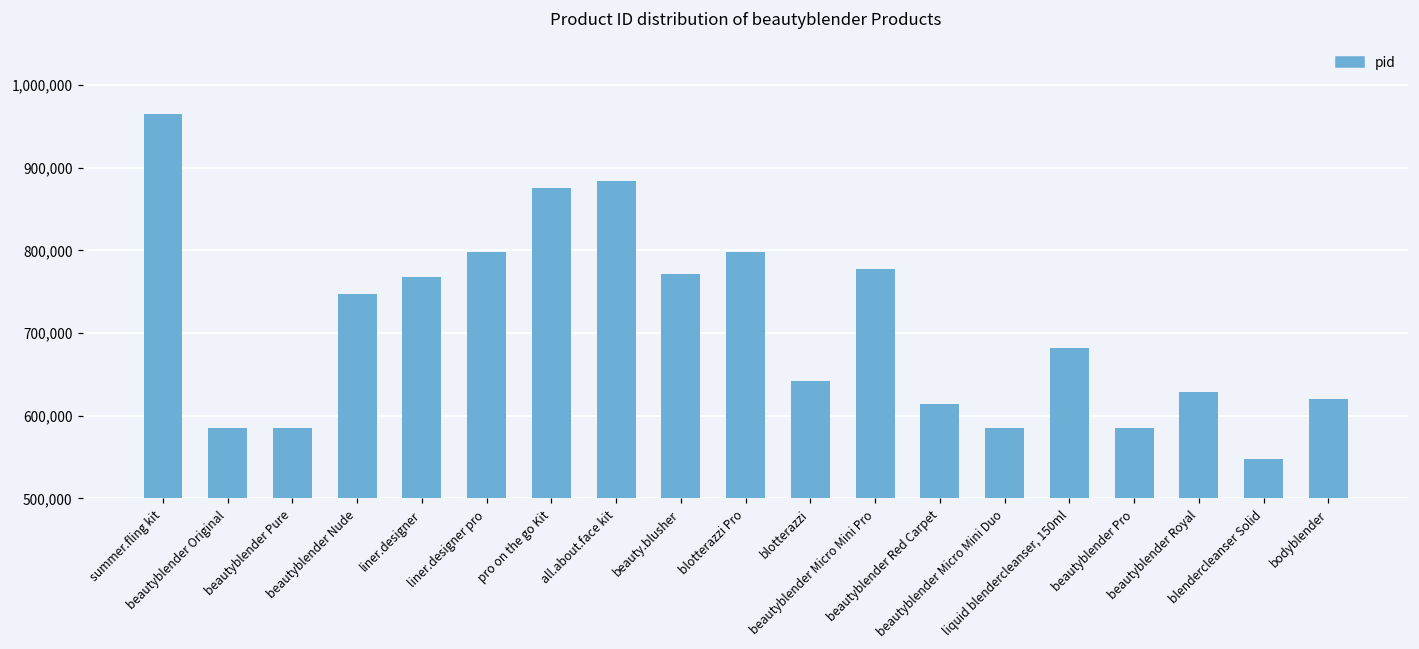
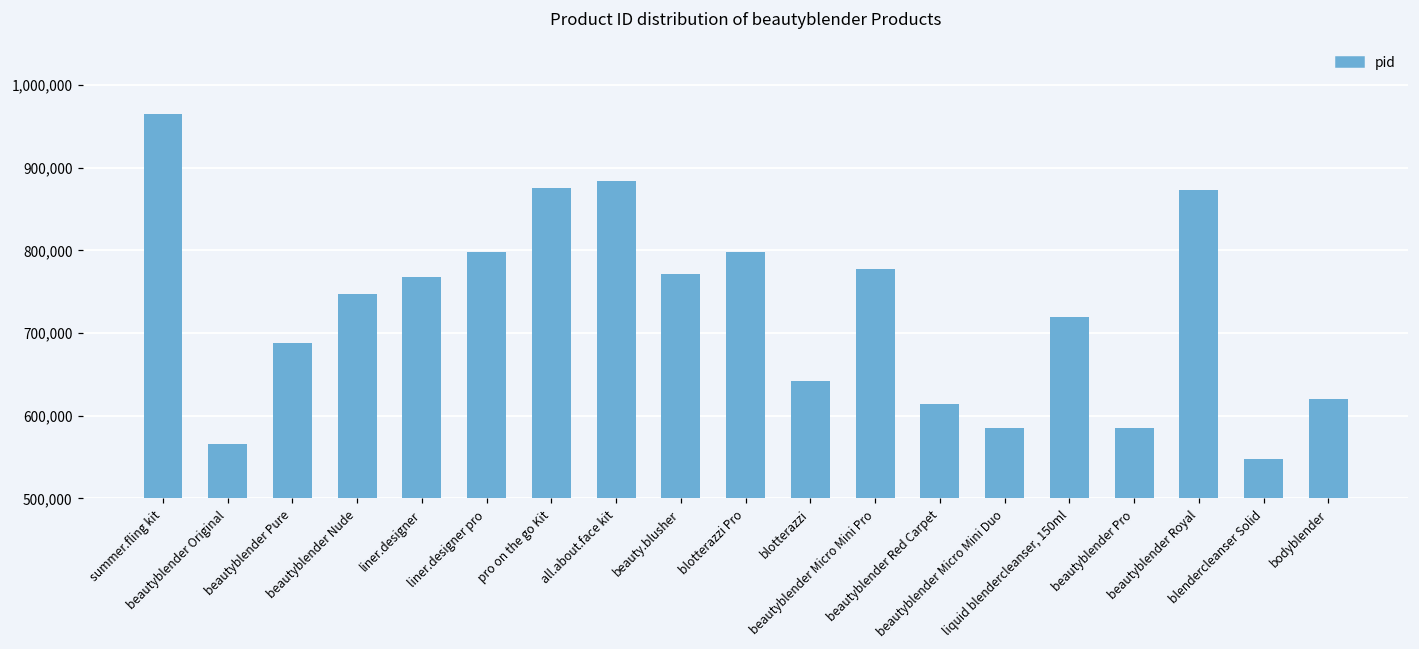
  {
    "summer.fling kit": "970,000",
-   "beautyblender Original": "590,000",
-   "beautyblender Pure": "590,000",
+   "beautyblender Original": "570,000",
+   "beautyblender Pure": "690,000",
    "beautyblender Nude": "750,000",
    "liner.designer": "770,000",
    "liner.designer pro": "800,000",
    "pro on the go Kit": "880,000",
    "all.about.face kit": "880,000",
    "beauty.blusher": "770,000",
    "blotterazzi Pro": "800,000",
    "blotterazzi": "640,000",
    "beautyblender Micro Mini Pro": "780,000",
    "beautyblender Red Carpet": "610,000",
    "beautyblender Micro Mini Duo": "590,000",
-   "liquid blendercleanser, 150ml": "680,000",
+   "liquid blendercleanser, 150ml": "720,000",
    "beautyblender Pro": "590,000",
-   "beautyblender Royal": "630,000",
+   "beautyblender Royal": "870,000",
    "blendercleanser Solid": "550,000",
    "bodyblender": "620,000"
  }
